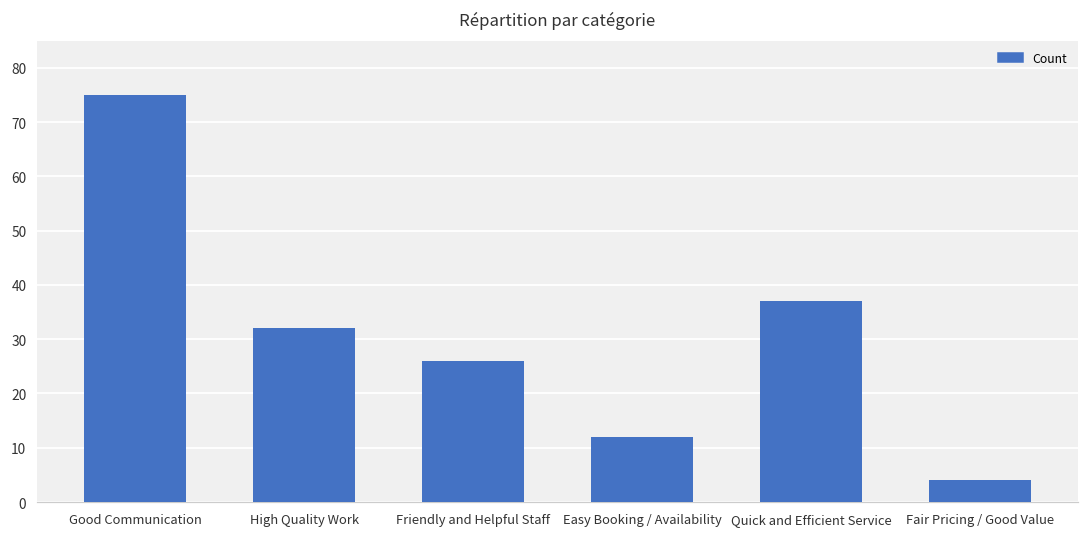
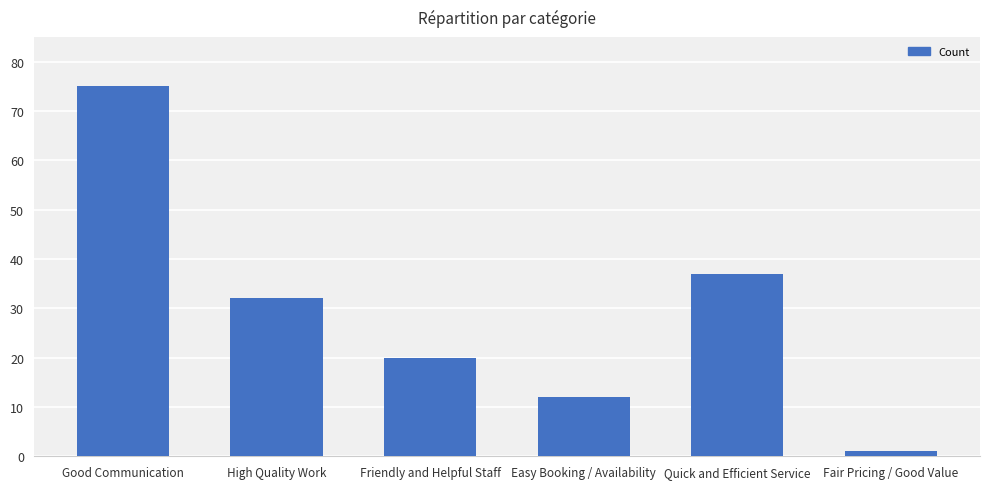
  {
    "Good Communication": 75,
    "High Quality Work": 32,
-   "Friendly and Helpful Staff": 26,
+   "Friendly and Helpful Staff": 20,
    "Easy Booking / Availability": 12,
    "Quick and Efficient Service": 37,
-   "Fair Pricing / Good Value": 4
+   "Fair Pricing / Good Value": 1
  }
